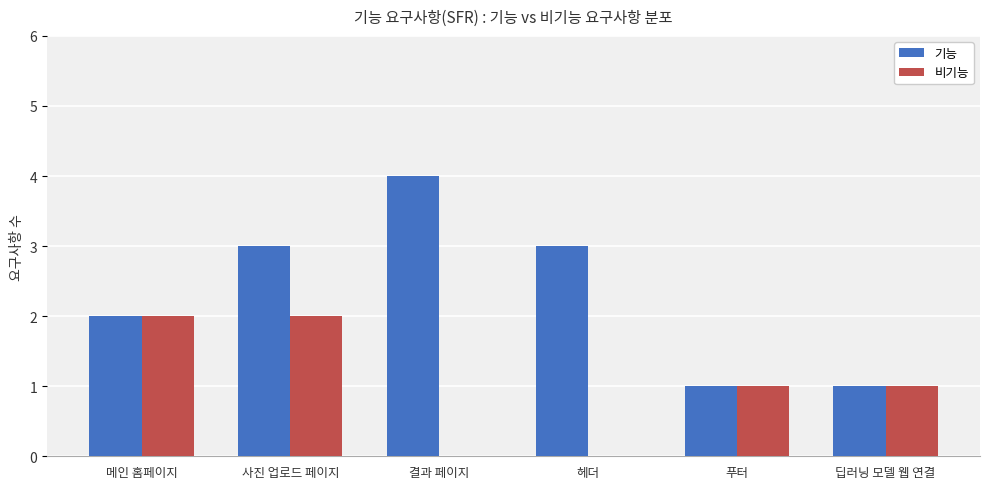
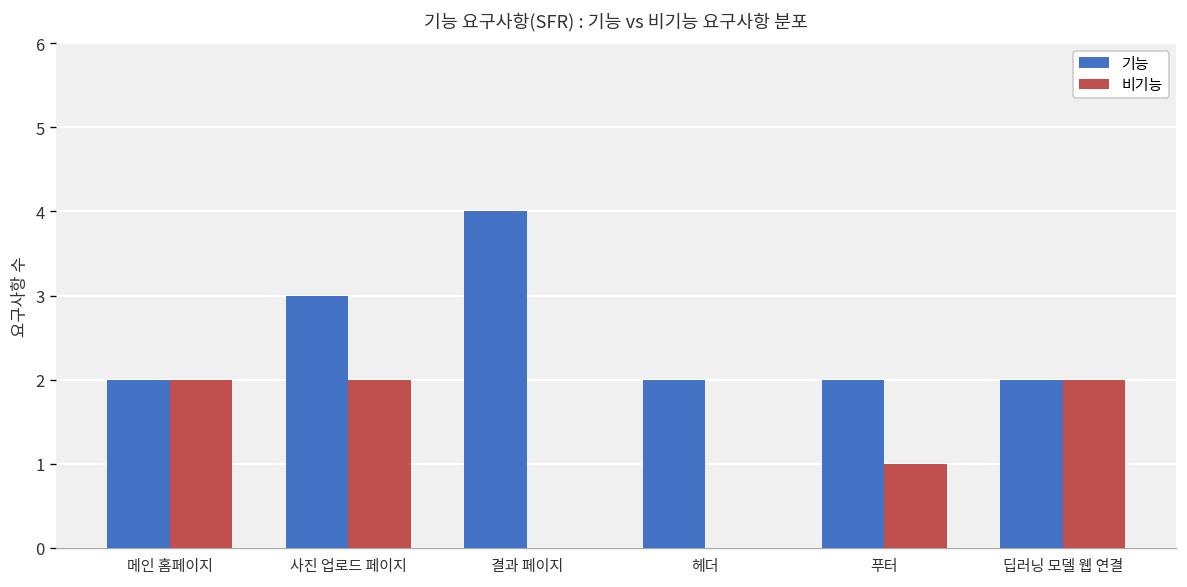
  {
    "기능": {
      "메인 홈페이지": 2,
      "사진 업로드 페이지": 3,
      "결과 페이지": 4,
-     "헤더": 3,
-     "푸터": 1,
-     "딥러닝 모델 웹 연결": 1
+     "헤더": 2,
+     "푸터": 2,
+     "딥러닝 모델 웹 연결": 2
    },
    "비기능": {
      "메인 홈페이지": 2,
      "사진 업로드 페이지": 2,
      "결과 페이지": 0,
      "헤더": 0,
      "푸터": 1,
-     "딥러닝 모델 웹 연결": 1
+     "딥러닝 모델 웹 연결": 2
    }
  }
